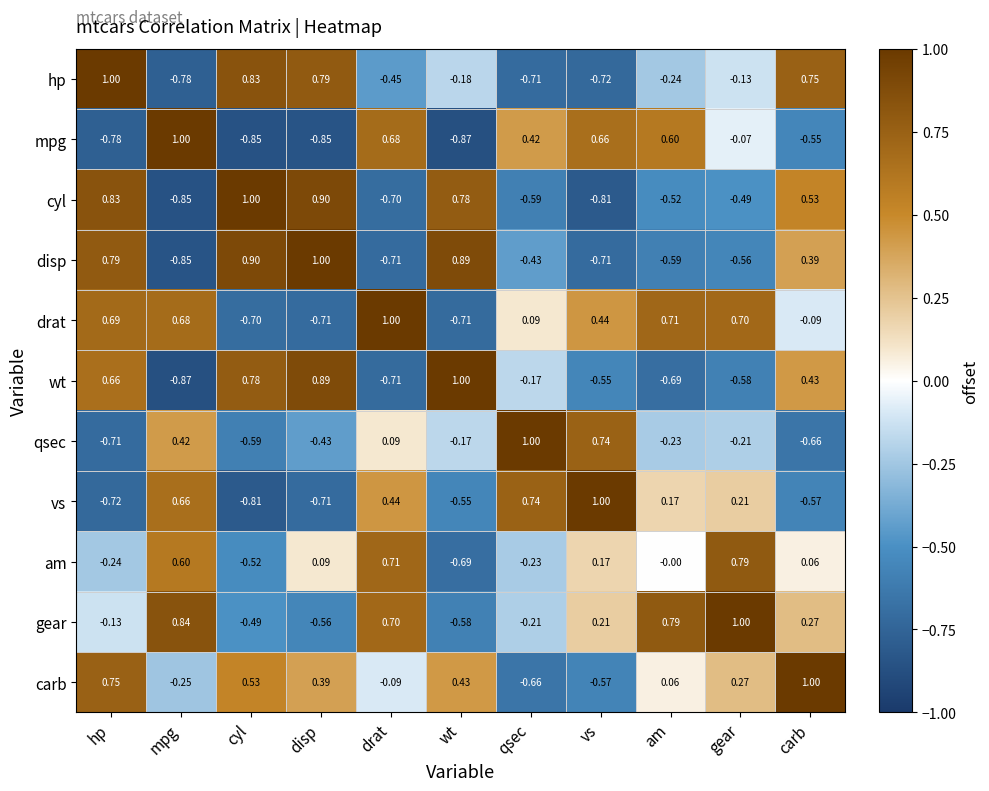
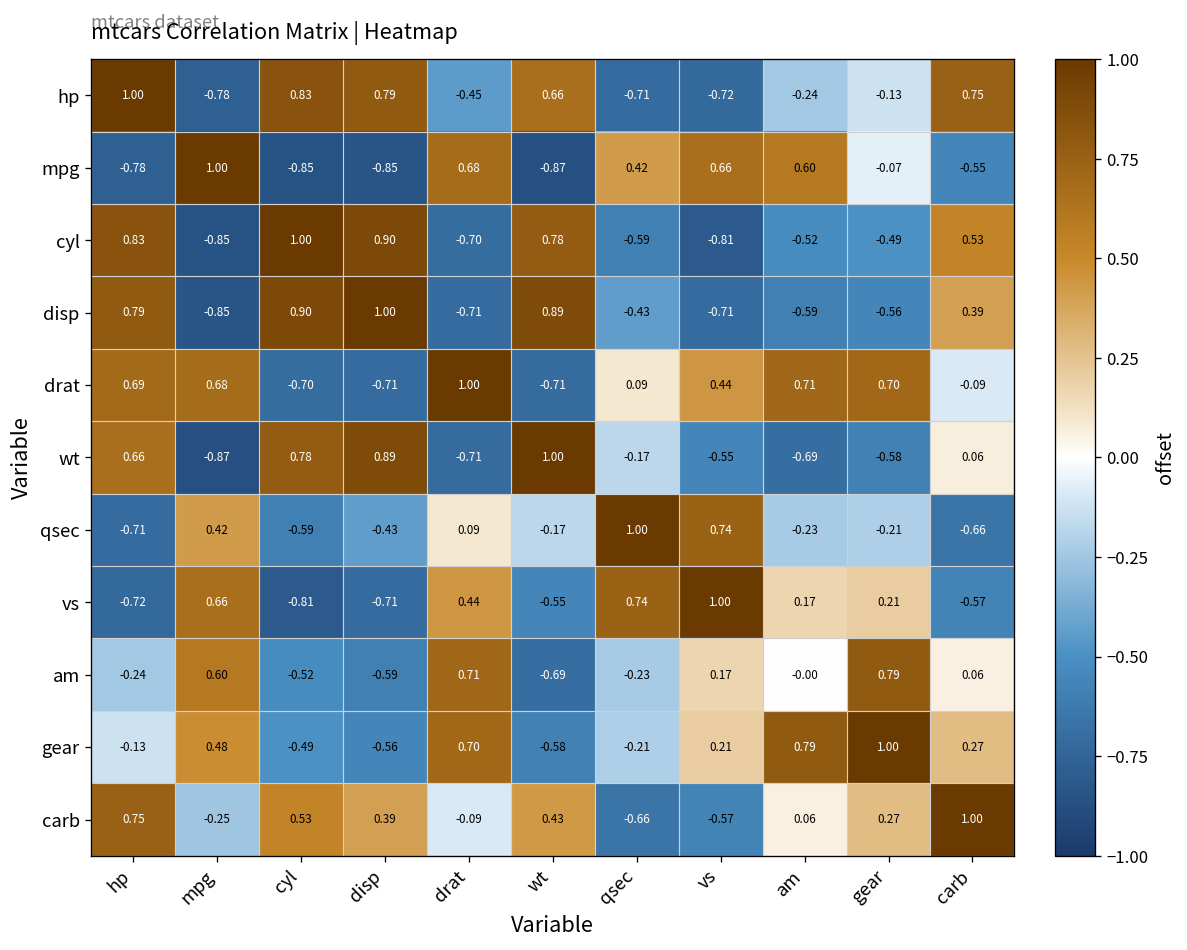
  {
    "hp": {
      "hp": 1.00,
      "mpg": -0.78,
      "cyl": 0.83,
      "disp": 0.79,
      "drat": -0.45,
-     "wt": -0.18,
+     "wt": 0.66,
      "qsec": -0.71,
      "vs": -0.72,
      "am": -0.24,
      "gear": -0.13,
      "carb": 0.75
    },
    "mpg": {
      "hp": -0.78,
      "mpg": 1.00,
      "cyl": -0.85,
      "disp": -0.85,
      "drat": 0.68,
      "wt": -0.87,
      "qsec": 0.42,
      "vs": 0.66,
      "am": 0.60,
      "gear": -0.07,
      "carb": -0.55
    },
    "cyl": {
      "hp": 0.83,
      "mpg": -0.85,
      "cyl": 1.00,
      "disp": 0.90,
      "drat": -0.70,
      "wt": 0.78,
      "qsec": -0.59,
      "vs": -0.81,
      "am": -0.52,
      "gear": -0.49,
      "carb": 0.53
    },
    "disp": {
      "hp": 0.79,
      "mpg": -0.85,
      "cyl": 0.90,
      "disp": 1.00,
      "drat": -0.71,
      "wt": 0.89,
      "qsec": -0.43,
      "vs": -0.71,
      "am": -0.59,
      "gear": -0.56,
      "carb": 0.39
    },
    "drat": {
      "hp": 0.69,
      "mpg": 0.68,
      "cyl": -0.70,
      "disp": -0.71,
      "drat": 1.00,
      "wt": -0.71,
      "qsec": 0.09,
      "vs": 0.44,
      "am": 0.71,
      "gear": 0.70,
      "carb": -0.09
    },
    "wt": {
      "hp": 0.66,
      "mpg": -0.87,
      "cyl": 0.78,
      "disp": 0.89,
      "drat": -0.71,
      "wt": 1.00,
      "qsec": -0.17,
      "vs": -0.55,
      "am": -0.69,
      "gear": -0.58,
-     "carb": 0.43
+     "carb": 0.06
    },
    "qsec": {
      "hp": -0.71,
      "mpg": 0.42,
      "cyl": -0.59,
      "disp": -0.43,
      "drat": 0.09,
      "wt": -0.17,
      "qsec": 1.00,
      "vs": 0.74,
      "am": -0.23,
      "gear": -0.21,
      "carb": -0.66
    },
    "vs": {
      "hp": -0.72,
      "mpg": 0.66,
      "cyl": -0.81,
      "disp": -0.71,
      "drat": 0.44,
      "wt": -0.55,
      "qsec": 0.74,
      "vs": 1.00,
      "am": 0.17,
      "gear": 0.21,
      "carb": -0.57
    },
    "am": {
      "hp": -0.24,
      "mpg": 0.60,
      "cyl": -0.52,
-     "disp": 0.09,
+     "disp": -0.59,
      "drat": 0.71,
      "wt": -0.69,
      "qsec": -0.23,
      "vs": 0.17,
      "am": -0.00,
      "gear": 0.79,
      "carb": 0.06
    },
    "gear": {
      "hp": -0.13,
-     "mpg": 0.84,
+     "mpg": 0.48,
      "cyl": -0.49,
      "disp": -0.56,
      "drat": 0.70,
      "wt": -0.58,
      "qsec": -0.21,
      "vs": 0.21,
      "am": 0.79,
      "gear": 1.00,
      "carb": 0.27
    },
    "carb": {
      "hp": 0.75,
      "mpg": -0.25,
      "cyl": 0.53,
      "disp": 0.39,
      "drat": -0.09,
      "wt": 0.43,
      "qsec": -0.66,
      "vs": -0.57,
      "am": 0.06,
      "gear": 0.27,
      "carb": 1.00
    }
  }
